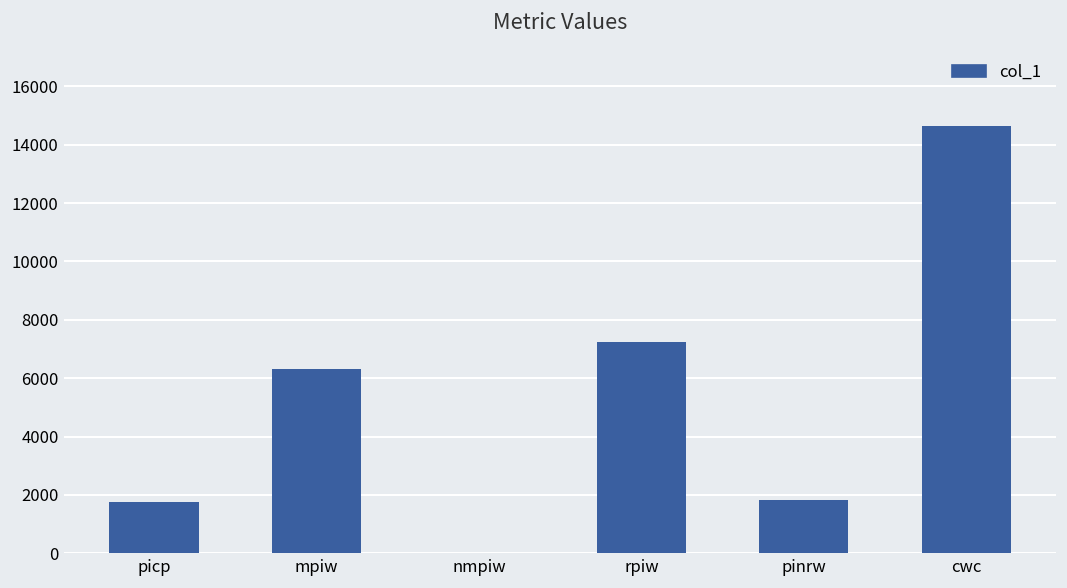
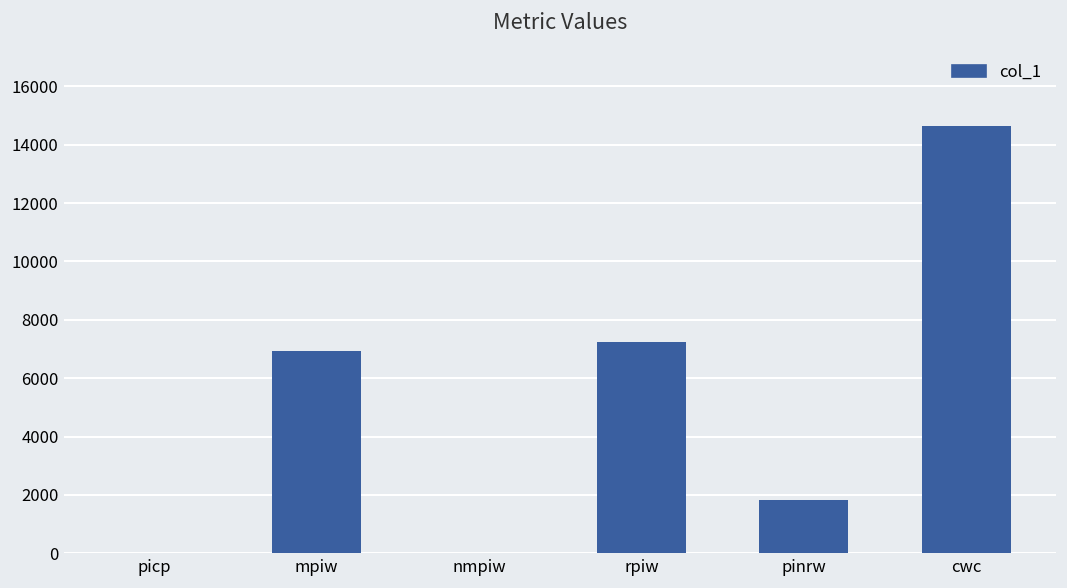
  {
-   "picp": 1700,
-   "mpiw": 6300,
+   "picp": 0,
+   "mpiw": 6900,
    "rpiw": 7200,
    "pinrw": 1800,
    "cwc": 14600
  }
